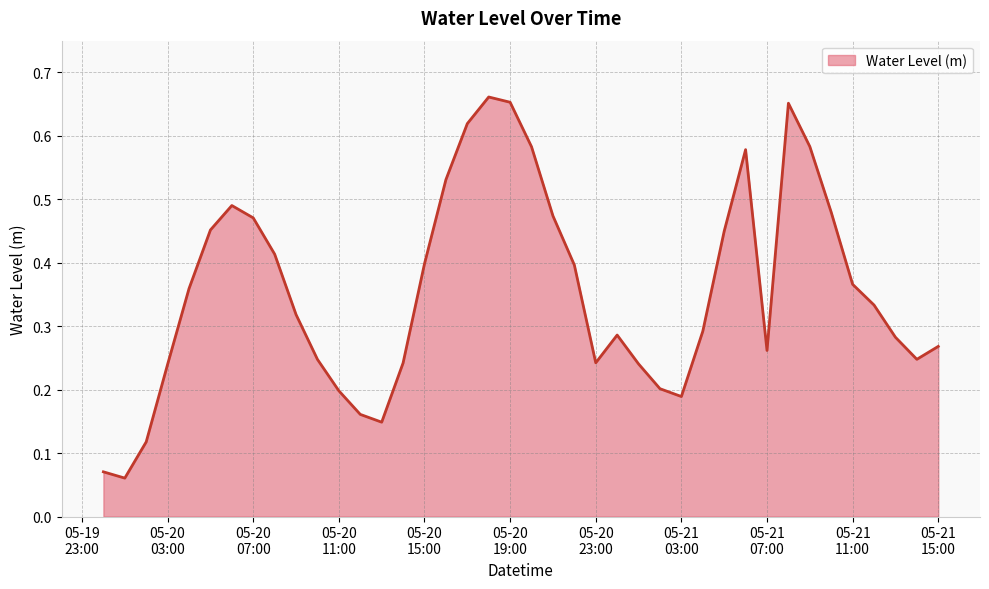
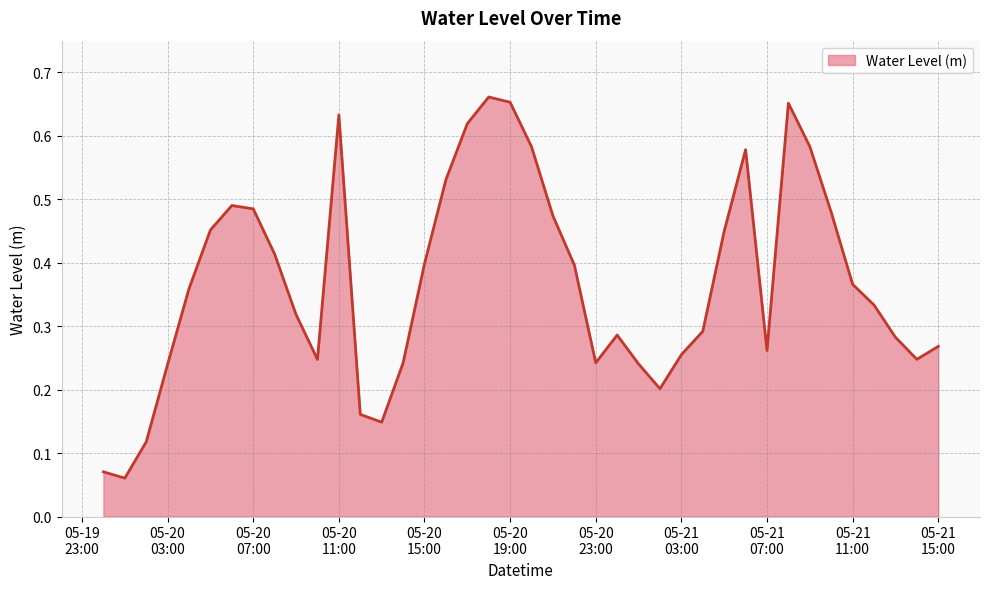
  {
    "05-20 03:00": 0.24,
-   "05-20 07:00": 0.47,
-   "05-20 11:00": 0.20,
+   "05-20 07:00": 0.48,
+   "05-20 11:00": 0.63,
    "05-20 15:00": 0.40,
    "05-20 19:00": 0.65,
    "05-20 23:00": 0.24,
-   "05-21 03:00": 0.19,
+   "05-21 03:00": 0.26,
    "05-21 07:00": 0.26,
    "05-21 11:00": 0.37,
    "05-21 15:00": 0.27
  }
